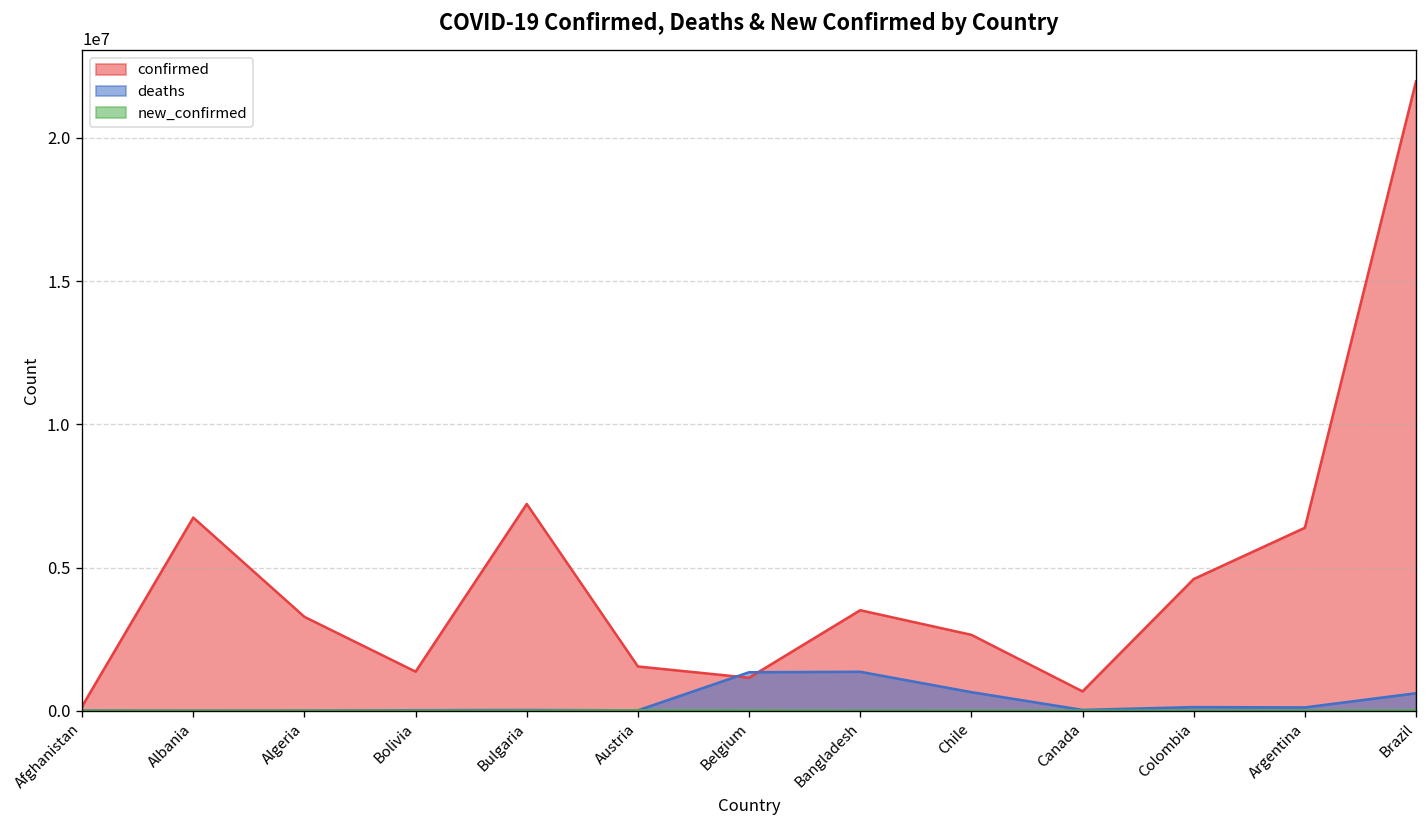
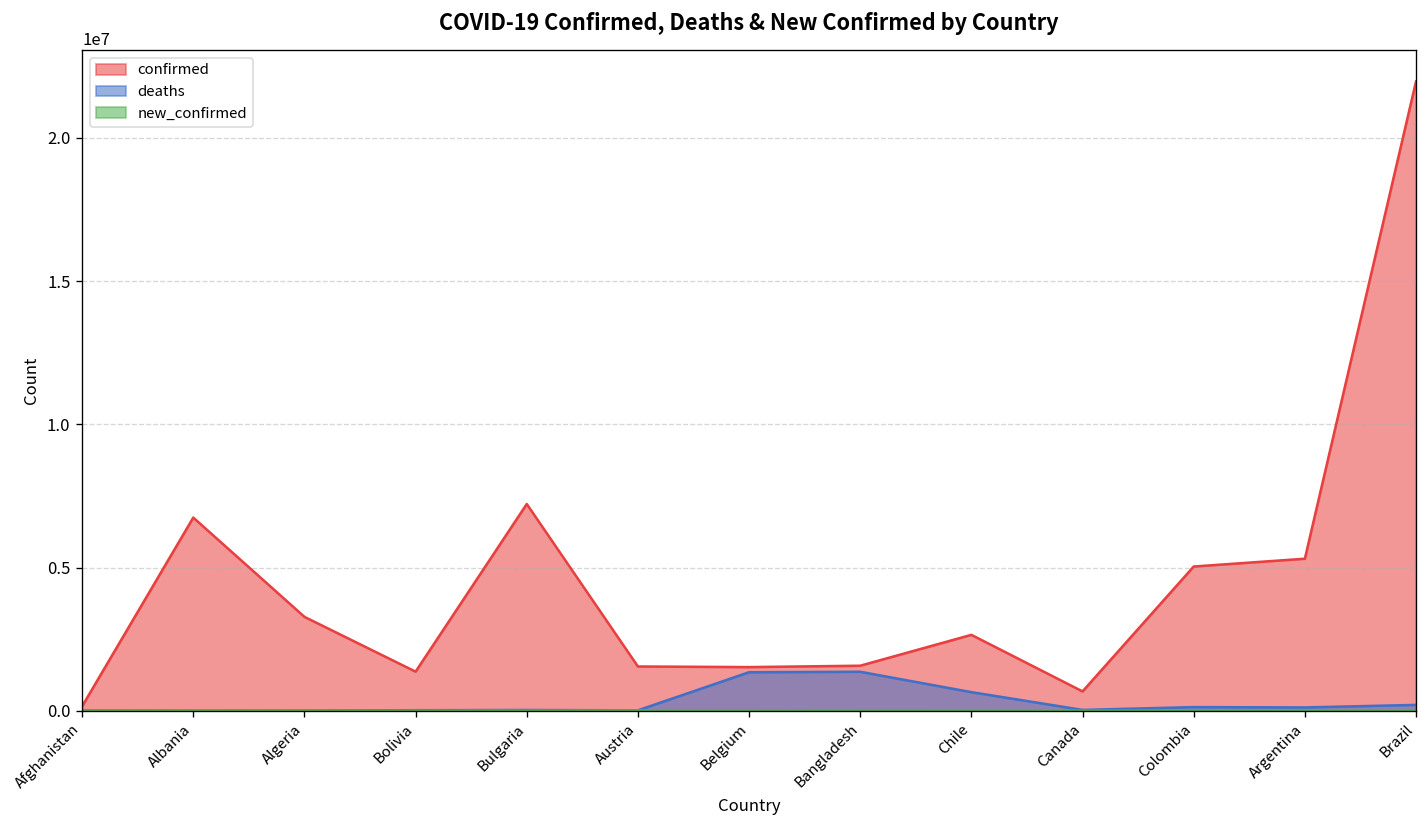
  {
    "confirmed": {
      "Afghanistan": 200000,
      "Albania": 6700000,
      "Algeria": 3300000,
      "Bolivia": 1400000,
      "Bulgaria": 7200000,
      "Austria": 1500000,
-     "Belgium": 1200000,
-     "Bangladesh": 3500000,
+     "Belgium": 1500000,
+     "Bangladesh": 1600000,
      "Chile": 2700000,
      "Canada": 700000,
-     "Colombia": 4600000,
-     "Argentina": 6400000,
+     "Colombia": 5000000,
+     "Argentina": 5300000,
      "Brazil": 22000000
    },
    "deaths": {
      "Belgium": 1300000,
      "Bangladesh": 1400000,
      "Chile": 700000,
      "Colombia": 100000,
      "Argentina": 100000,
-     "Brazil": 600000
+     "Brazil": 200000
    },
    "new_confirmed": {
      "Belgium": 0,
      "Bangladesh": 0,
      "Chile": 0,
      "Colombia": 0,
      "Argentina": 0,
      "Brazil": 0
    }
  }
